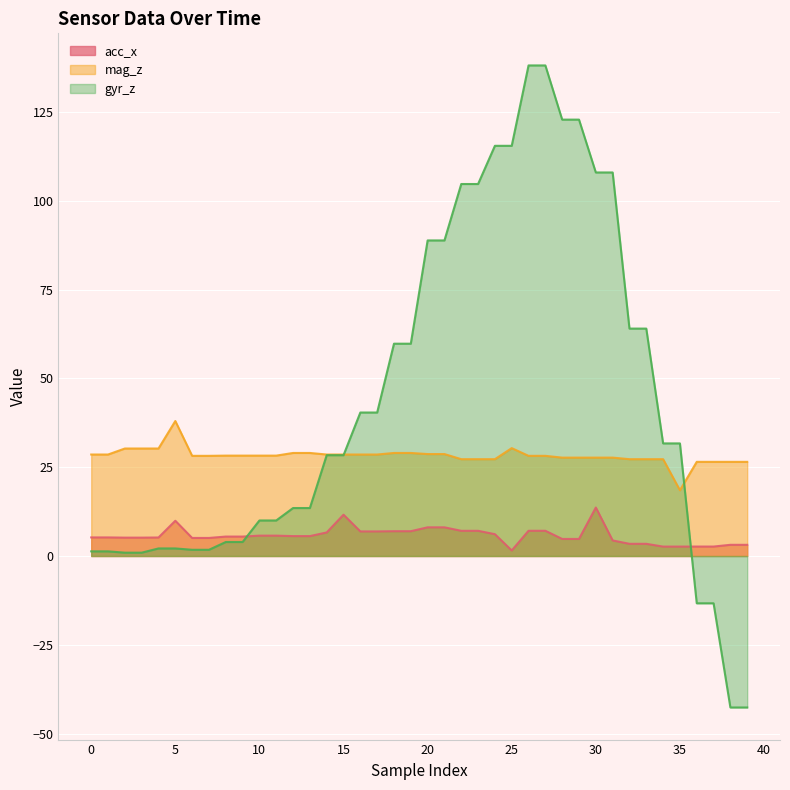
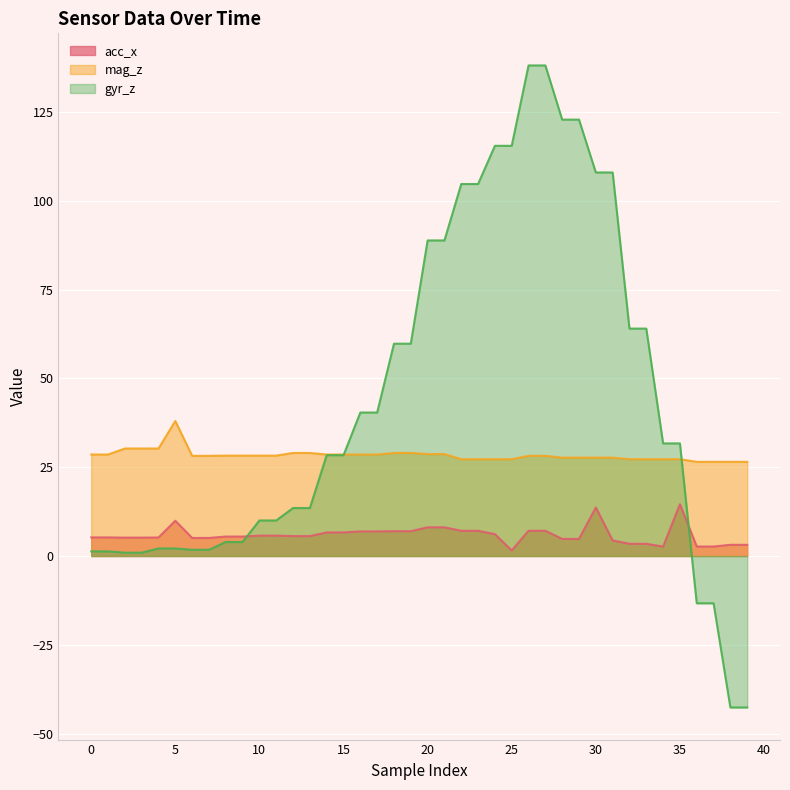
  {
    "acc_x": {
      "0": 5,
      "5": 10,
      "10": 6,
-     "15": 12,
+     "15": 7,
      "20": 8,
      "25": 2,
      "30": 14,
-     "35": 3
+     "35": 15
    },
    "mag_z": {
      "0": 29,
      "5": 38,
      "10": 28,
      "20": 29,
-     "25": 30,
+     "25": 27,
      "30": 28,
-     "35": 19
+     "35": 27
    }
  }
